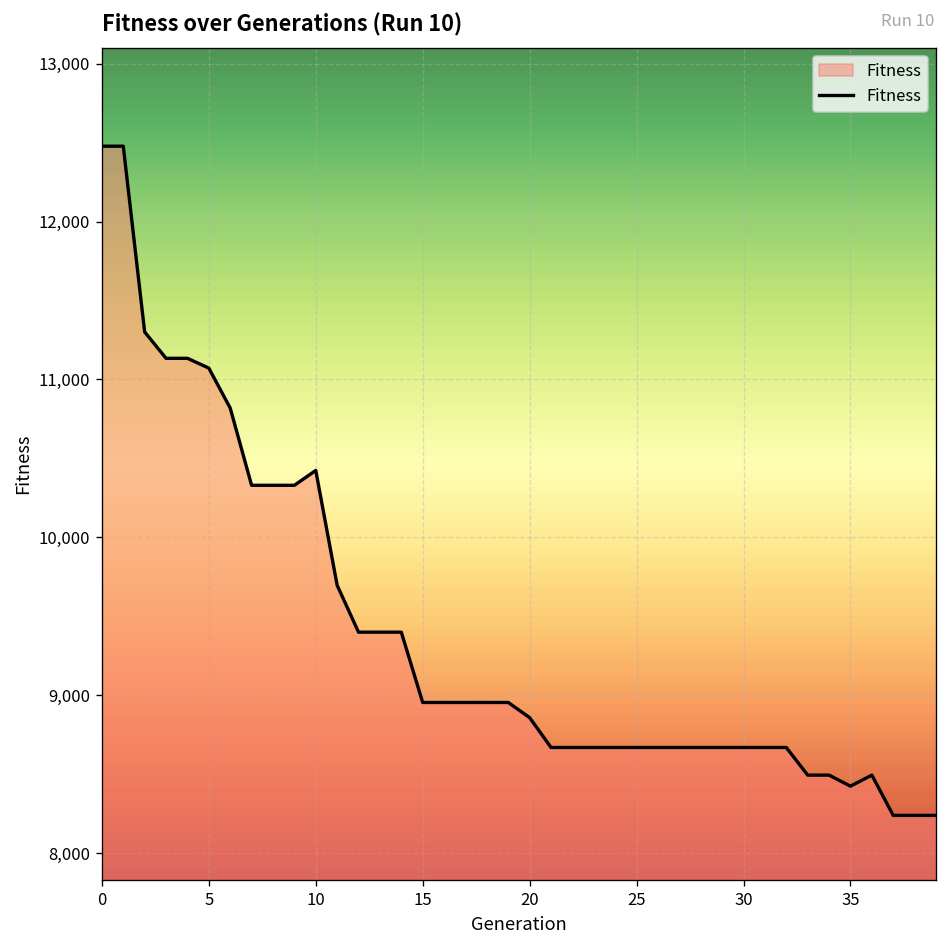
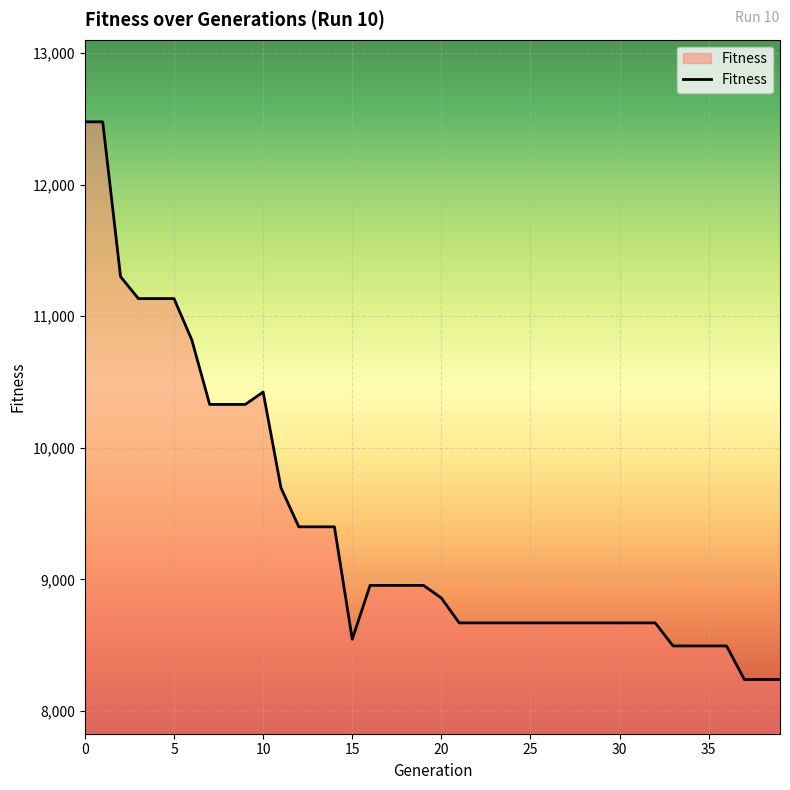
  {
    "0": "12,480",
-   "5": "11,070",
+   "5": "11,130",
    "10": "10,420",
-   "15": "8,960",
+   "15": "8,550",
    "20": "8,860",
    "25": "8,670",
    "30": "8,670",
-   "35": "8,430"
+   "35": "8,500"
  }
